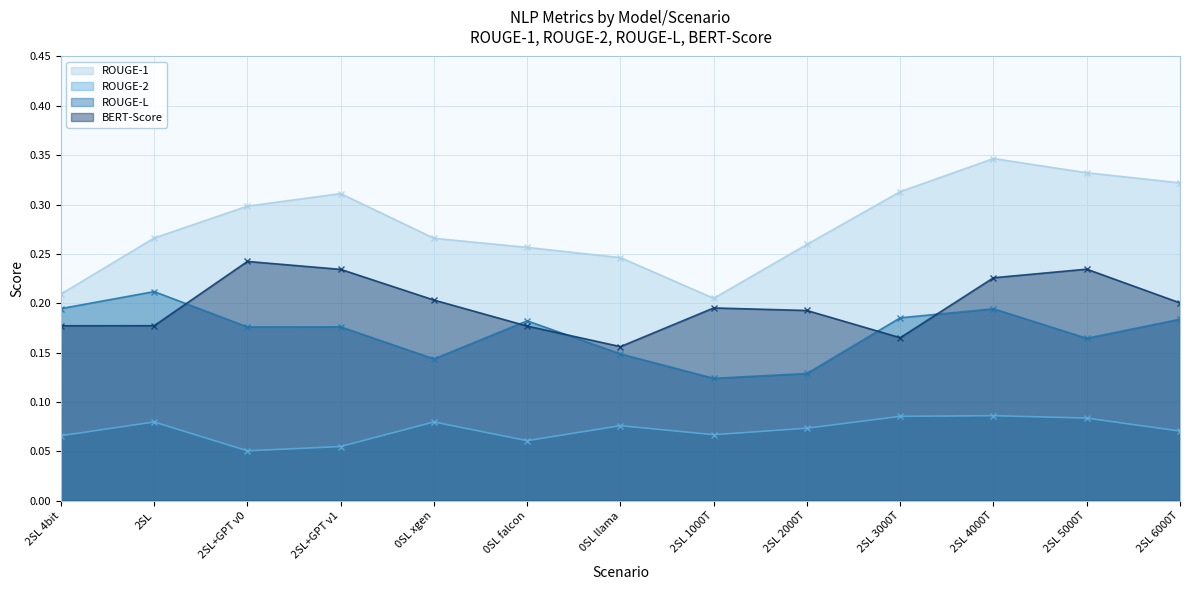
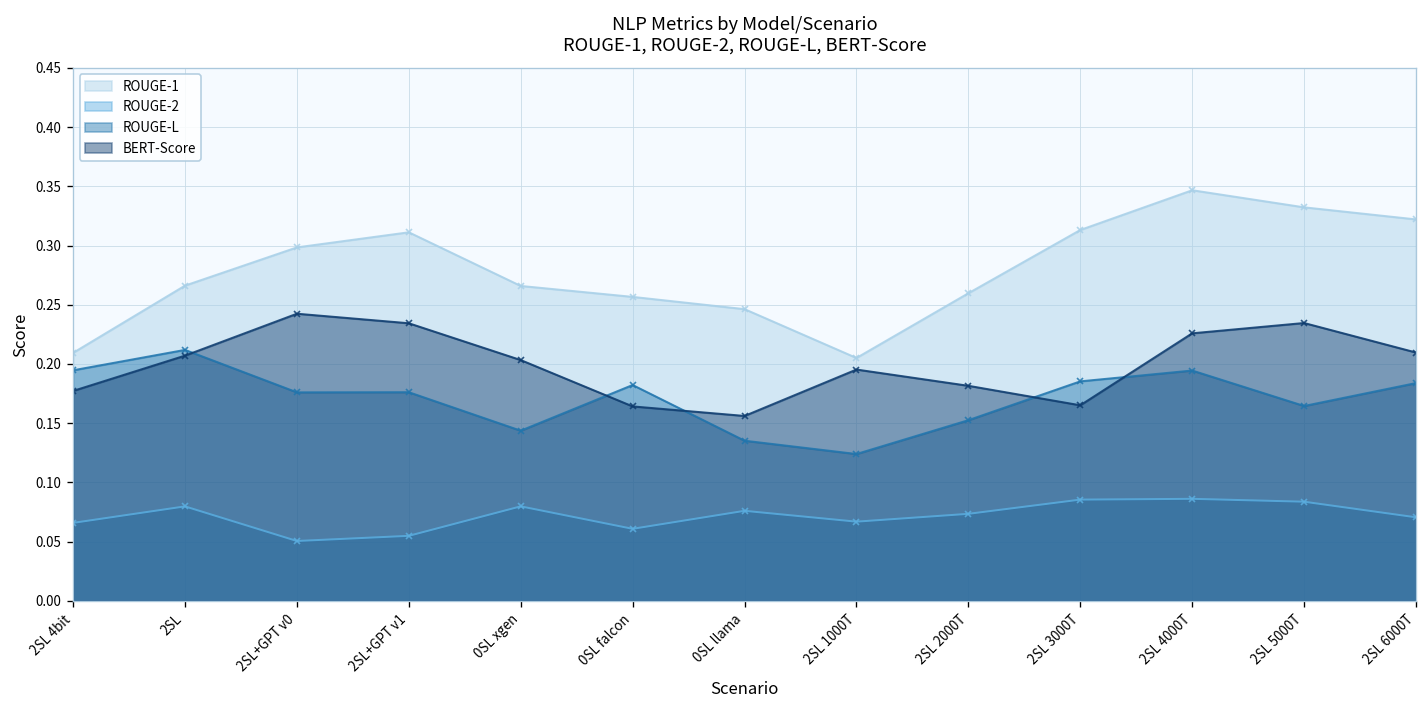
  {
    "ROUGE-L": {
      "2SL 4bit": 0.19,
      "2SL": 0.21,
      "2SL+GPT v0": 0.18,
      "2SL+GPT v1": 0.18,
      "0SL xgen": 0.14,
      "0SL falcon": 0.18,
-     "0SL llama": 0.15,
+     "0SL llama": 0.14,
      "2SL 1000T": 0.12,
-     "2SL 2000T": 0.13,
+     "2SL 2000T": 0.15,
      "2SL 3000T": 0.19,
      "2SL 4000T": 0.19,
      "2SL 5000T": 0.16,
      "2SL 6000T": 0.18
    },
    "BERT-Score": {
      "2SL 4bit": 0.18,
-     "2SL": 0.18,
+     "2SL": 0.21,
      "2SL+GPT v0": 0.24,
      "2SL+GPT v1": 0.23,
      "0SL xgen": 0.20,
-     "0SL falcon": 0.18,
+     "0SL falcon": 0.16,
      "0SL llama": 0.16,
      "2SL 1000T": 0.20,
-     "2SL 2000T": 0.19,
+     "2SL 2000T": 0.18,
      "2SL 3000T": 0.17,
      "2SL 4000T": 0.23,
      "2SL 5000T": 0.23,
-     "2SL 6000T": 0.20
+     "2SL 6000T": 0.21
    }
  }
